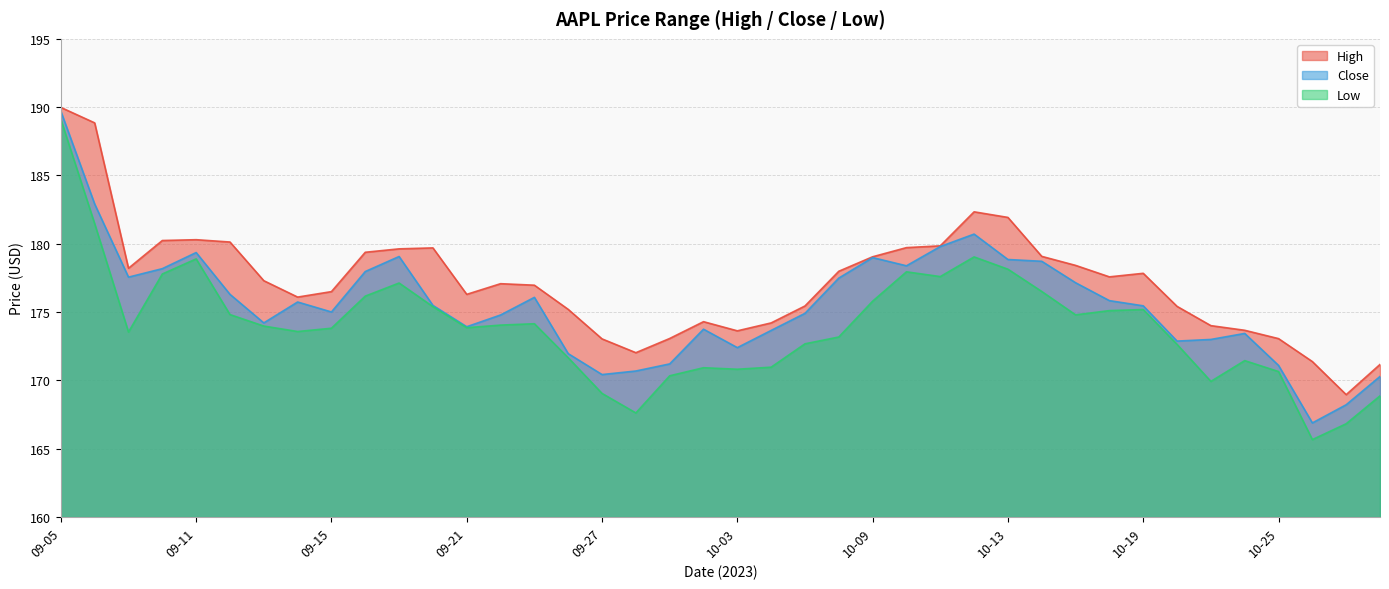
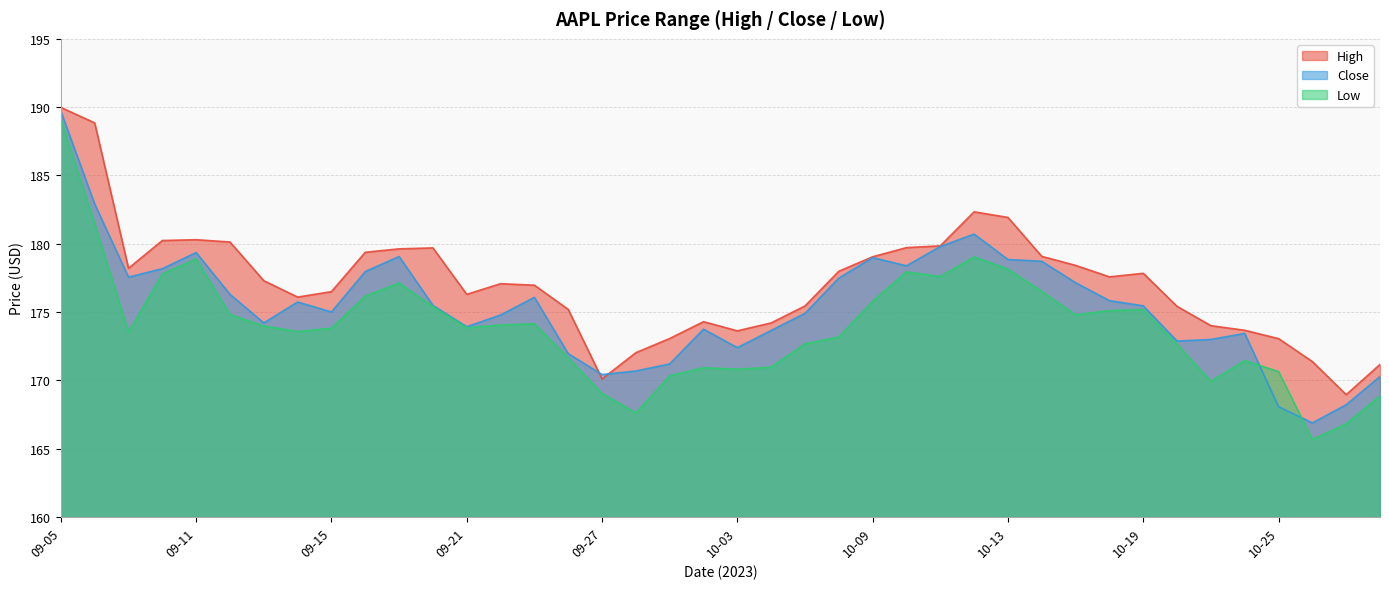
  {
    "High": {
      "09-05": 190.0,
      "09-11": 180.3,
      "09-15": 176.5,
      "09-21": 176.3,
-     "09-27": 173.0,
+     "09-27": 170.1,
      "10-03": 173.6,
      "10-13": 181.9,
      "10-19": 177.8,
      "10-25": 173.1
    },
    "Close": {
      "09-05": 189.7,
      "09-11": 179.4,
      "09-15": 175.0,
      "09-27": 170.4,
      "10-03": 172.4,
      "10-13": 178.9,
      "10-19": 175.5,
-     "10-25": 171.1
+     "10-25": 168.1
    },
    "Low": {
      "09-05": 189.1,
      "09-11": 178.9,
      "09-15": 173.8,
      "09-27": 169.1,
      "10-03": 170.8,
      "10-09": 175.8,
      "10-13": 178.1,
      "10-19": 175.2,
      "10-25": 170.6
    }
  }
